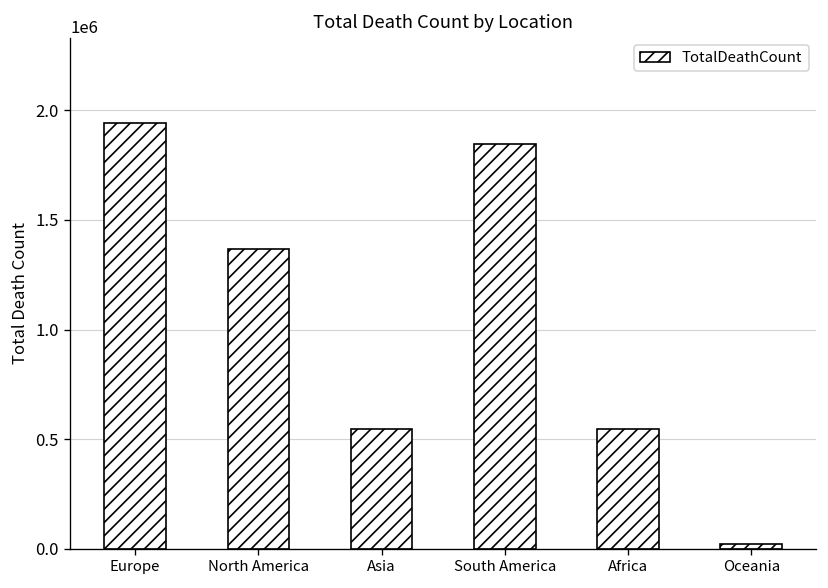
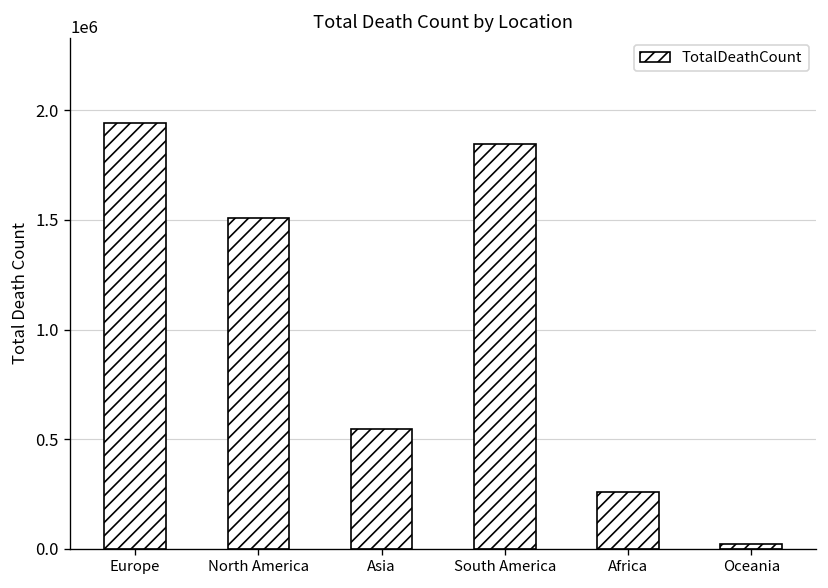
  {
    "Europe": 1940000,
-   "North America": 1370000,
+   "North America": 1510000,
    "Asia": 550000,
    "South America": 1850000,
-   "Africa": 540000,
+   "Africa": 260000,
    "Oceania": 20000
  }
